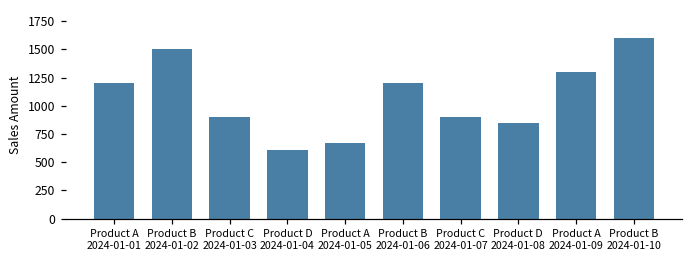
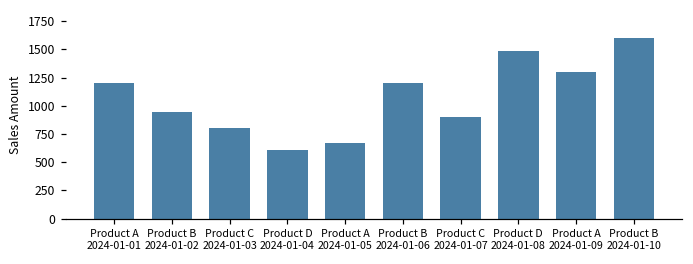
  {
    "Product A 2024-01-01": 1200,
-   "Product B 2024-01-02": 1500,
-   "Product C 2024-01-03": 900,
+   "Product B 2024-01-02": 940,
+   "Product C 2024-01-03": 800,
    "Product D 2024-01-04": 610,
    "Product A 2024-01-05": 670,
    "Product B 2024-01-06": 1210,
    "Product C 2024-01-07": 900,
-   "Product D 2024-01-08": 850,
+   "Product D 2024-01-08": 1490,
    "Product A 2024-01-09": 1300,
    "Product B 2024-01-10": 1600
  }
